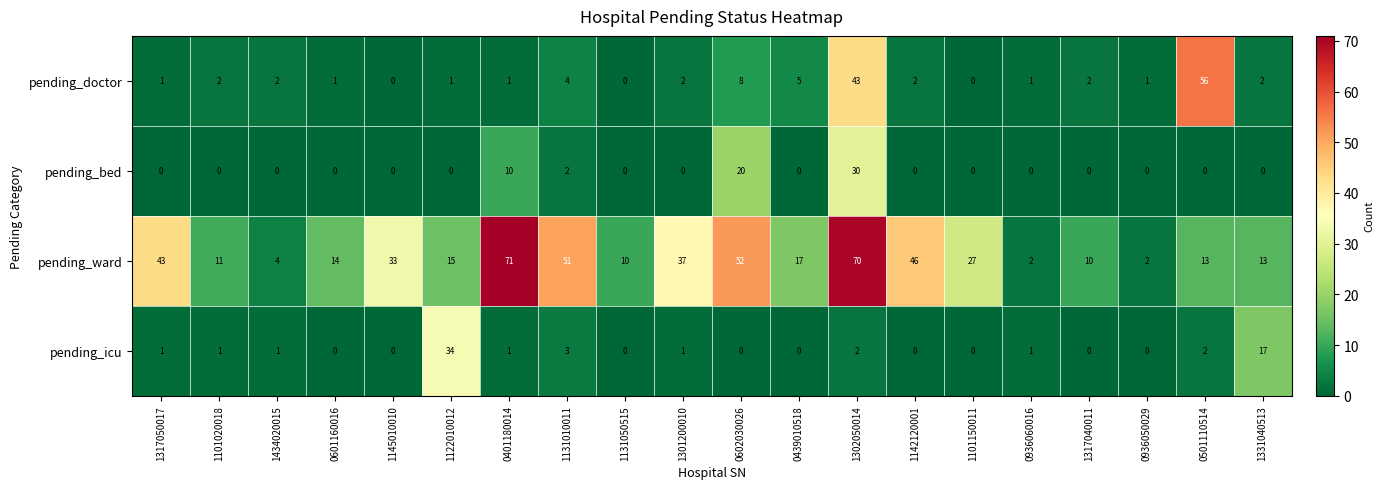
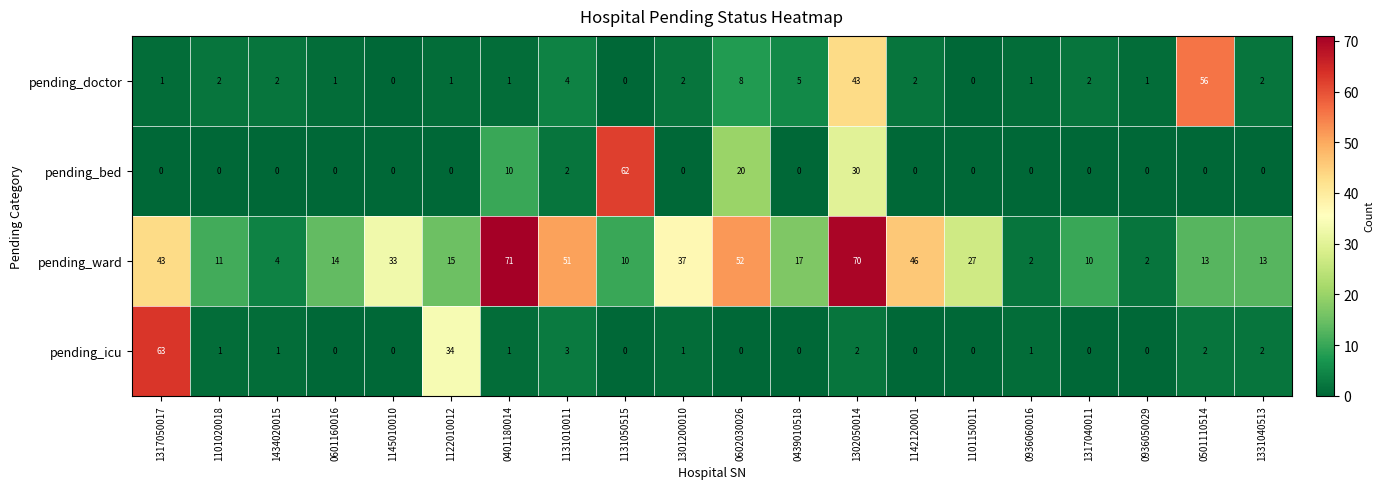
  {
    "pending_doctor": {
      "1317050017": 1,
      "1101020018": 2,
      "1434020015": 2,
      "0601160016": 1,
      "1145010010": 0,
      "1122010012": 1,
      "0401180014": 1,
      "1131010011": 4,
      "1131050515": 0,
      "1301200010": 2,
      "0602030026": 8,
      "0439010518": 5,
      "1302050014": 43,
      "1142120001": 2,
      "1101150011": 0,
      "0936060016": 1,
      "1317040011": 2,
      "0936050029": 1,
      "0501110514": 56,
      "1331040513": 2
    },
    "pending_bed": {
      "1317050017": 0,
      "1101020018": 0,
      "1434020015": 0,
      "0601160016": 0,
      "1145010010": 0,
      "1122010012": 0,
      "0401180014": 10,
      "1131010011": 2,
-     "1131050515": 0,
+     "1131050515": 62,
      "1301200010": 0,
      "0602030026": 20,
      "0439010518": 0,
      "1302050014": 30,
      "1142120001": 0,
      "1101150011": 0,
      "0936060016": 0,
      "1317040011": 0,
      "0936050029": 0,
      "0501110514": 0,
      "1331040513": 0
    },
    "pending_ward": {
      "1317050017": 43,
      "1101020018": 11,
      "1434020015": 4,
      "0601160016": 14,
      "1145010010": 33,
      "1122010012": 15,
      "0401180014": 71,
      "1131010011": 51,
      "1131050515": 10,
      "1301200010": 37,
      "0602030026": 52,
      "0439010518": 17,
      "1302050014": 70,
      "1142120001": 46,
      "1101150011": 27,
      "0936060016": 2,
      "1317040011": 10,
      "0936050029": 2,
      "0501110514": 13,
      "1331040513": 13
    },
    "pending_icu": {
-     "1317050017": 1,
+     "1317050017": 63,
      "1101020018": 1,
      "1434020015": 1,
      "0601160016": 0,
      "1145010010": 0,
      "1122010012": 34,
      "0401180014": 1,
      "1131010011": 3,
      "1131050515": 0,
      "1301200010": 1,
      "0602030026": 0,
      "0439010518": 0,
      "1302050014": 2,
      "1142120001": 0,
      "1101150011": 0,
      "0936060016": 1,
      "1317040011": 0,
      "0936050029": 0,
      "0501110514": 2,
-     "1331040513": 17
+     "1331040513": 2
    }
  }
